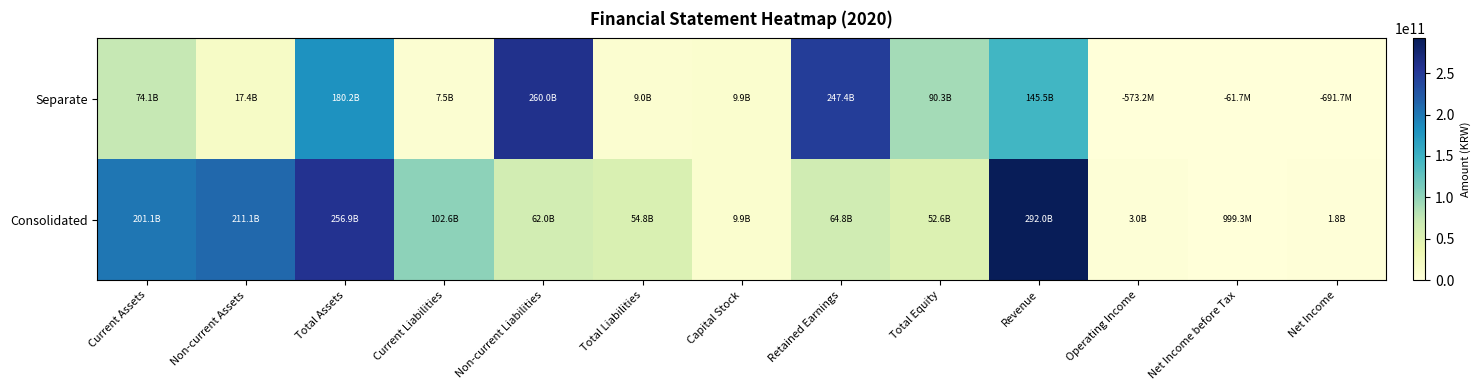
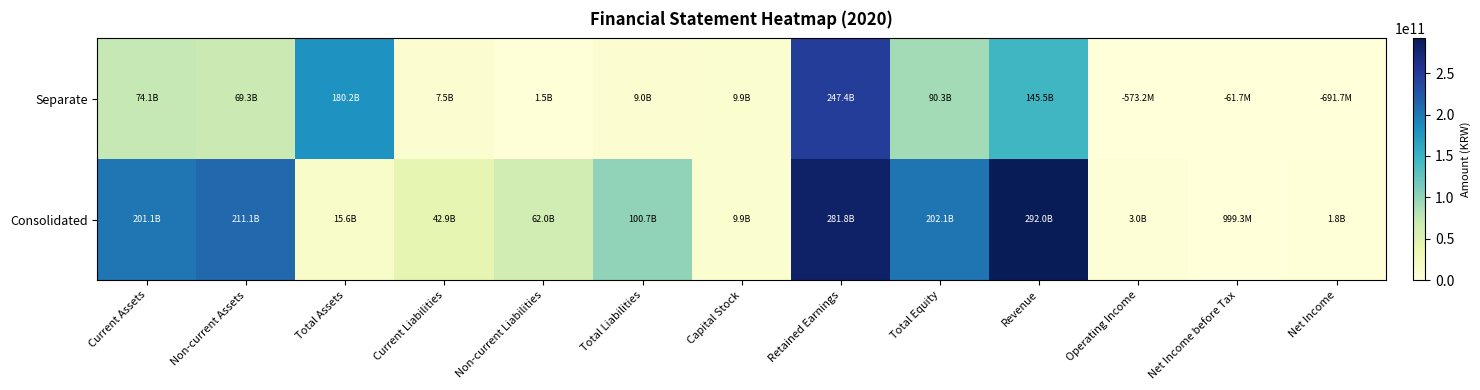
  {
    "Separate": {
      "Current Assets": "74.1B",
-     "Non-current Assets": "17.4B",
+     "Non-current Assets": "69.3B",
      "Total Assets": "180.2B",
      "Current Liabilities": "7.5B",
-     "Non-current Liabilities": "260.0B",
+     "Non-current Liabilities": "1.5B",
      "Total Liabilities": "9.0B",
      "Capital Stock": "9.9B",
      "Retained Earnings": "247.4B",
      "Total Equity": "90.3B",
      "Revenue": "145.5B",
      "Operating Income": "-573.2M",
      "Net Income before Tax": "-61.7M",
      "Net Income": "-691.7M"
    },
    "Consolidated": {
      "Current Assets": "201.1B",
      "Non-current Assets": "211.1B",
-     "Total Assets": "256.9B",
-     "Current Liabilities": "102.6B",
+     "Total Assets": "15.6B",
+     "Current Liabilities": "42.9B",
      "Non-current Liabilities": "62.0B",
-     "Total Liabilities": "54.8B",
+     "Total Liabilities": "100.7B",
      "Capital Stock": "9.9B",
-     "Retained Earnings": "64.8B",
-     "Total Equity": "52.6B",
+     "Retained Earnings": "281.8B",
+     "Total Equity": "202.1B",
      "Revenue": "292.0B",
      "Operating Income": "3.0B",
      "Net Income before Tax": "999.3M",
      "Net Income": "1.8B"
    }
  }
